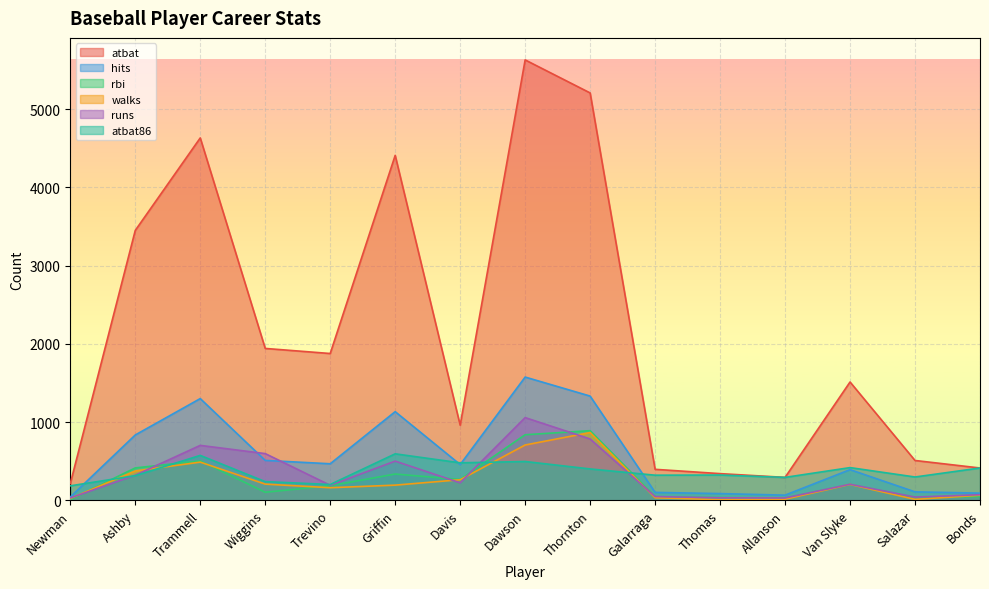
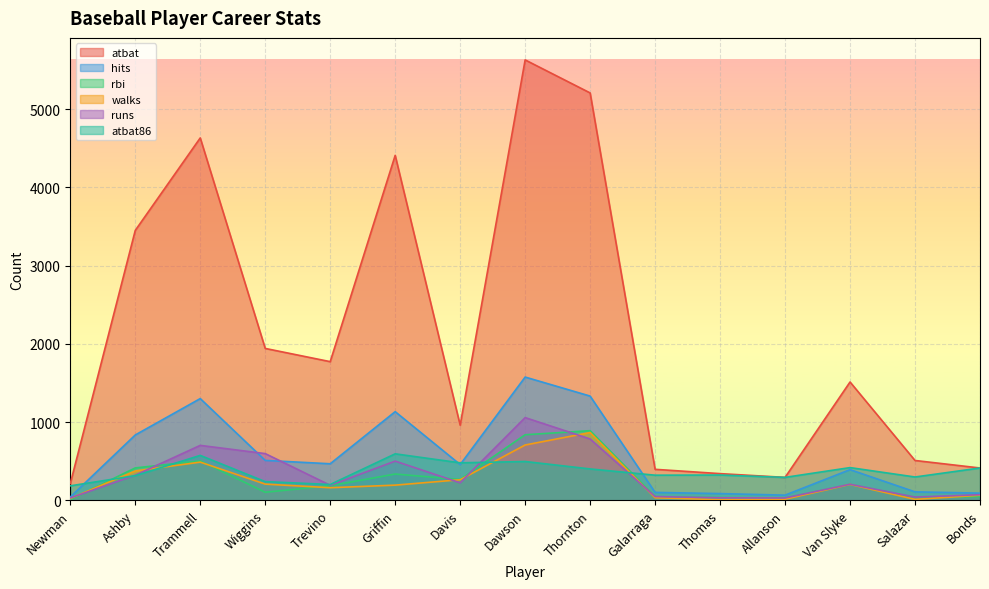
  {
    "atbat": {
      "Ashby": 3400,
      "Trammell": 4600,
      "Wiggins": 1900,
-     "Trevino": 1900,
+     "Trevino": 1800,
      "Griffin": 4400,
      "Davis": 1000,
      "Dawson": 5600,
      "Thornton": 5200,
      "Galarraga": 400,
      "Van Slyke": 1500,
      "Salazar": 500
    },
    "walks": {
      "Ashby": 400,
      "Griffin": 200,
      "Dawson": 700
    },
    "runs": {
      "Trammell": 700,
      "Wiggins": 600,
      "Griffin": 500,
      "Davis": 200,
      "Dawson": 1100,
      "Thornton": 800
    }
  }
